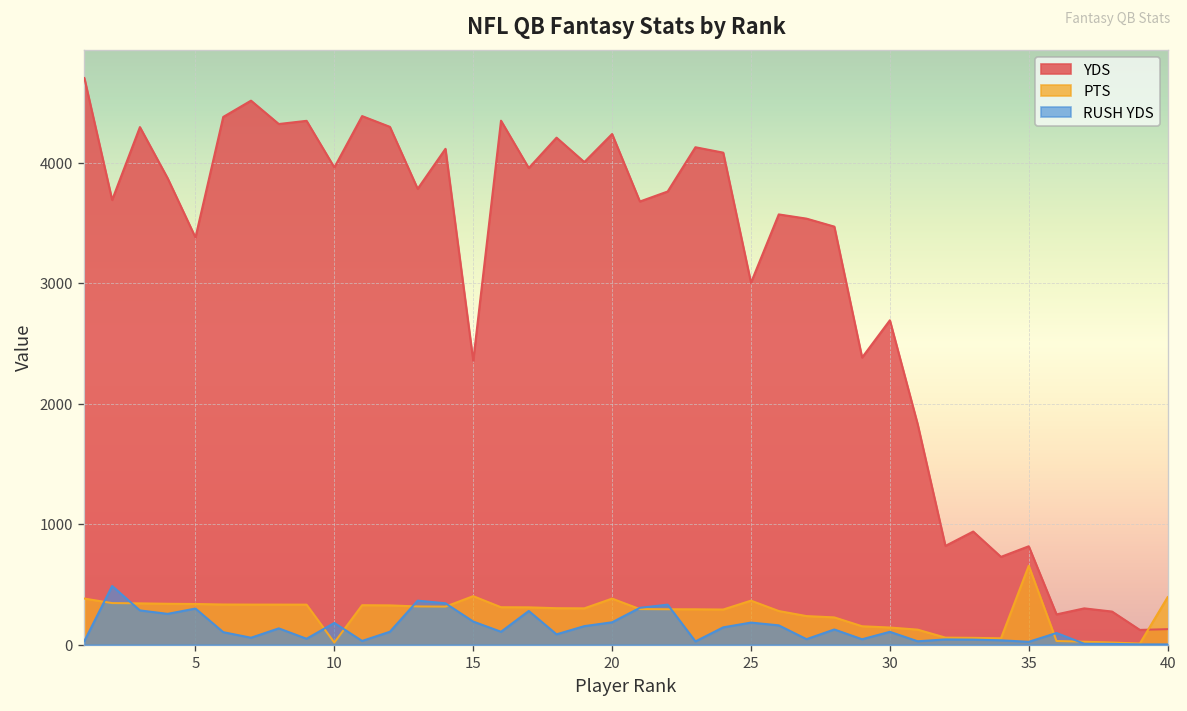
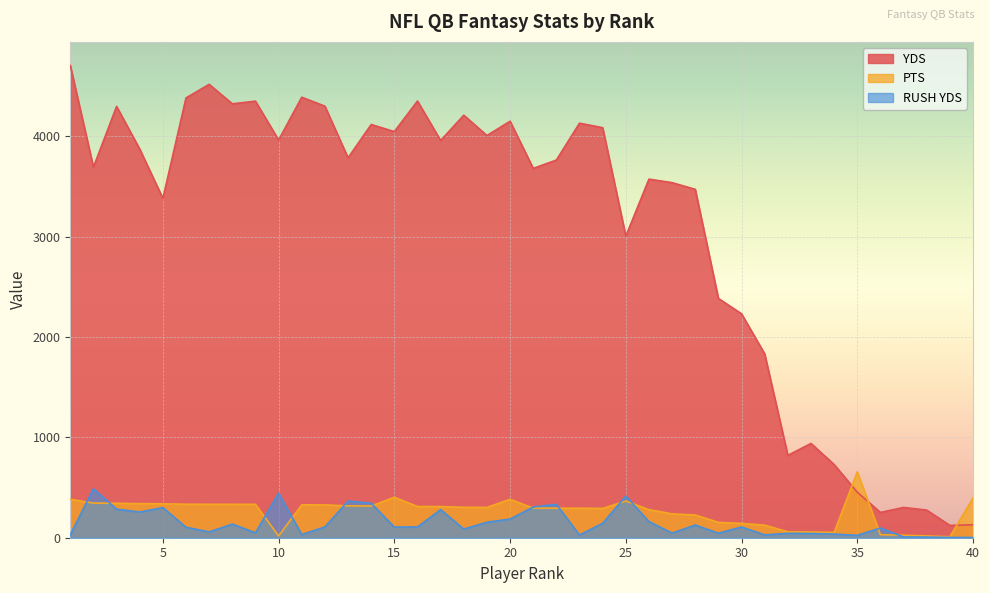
  {
    "YDS": {
      "5": 3380,
      "10": 3960,
-     "15": 2360,
-     "20": 4240,
+     "15": 4050,
+     "20": 4150,
      "25": 3010,
-     "30": 2690,
-     "35": 820,
+     "30": 2230,
+     "35": 450,
      "40": 130
    },
    "PTS": {
      "5": 340,
      "10": 20,
      "15": 400,
      "20": 380,
      "25": 370,
      "30": 140,
      "35": 660,
      "40": 390
    },
    "RUSH YDS": {
      "5": 300,
-     "10": 180,
-     "15": 190,
+     "10": 440,
+     "15": 110,
      "20": 190,
-     "25": 180,
+     "25": 410,
      "30": 110,
      "35": 20,
      "40": 0
    }
  }
